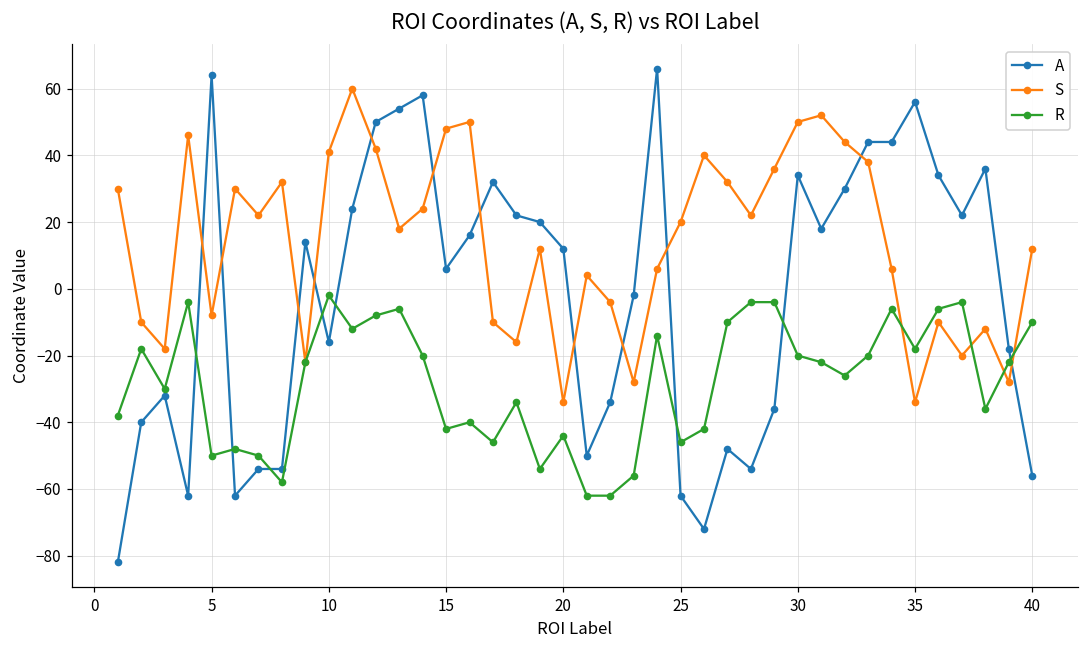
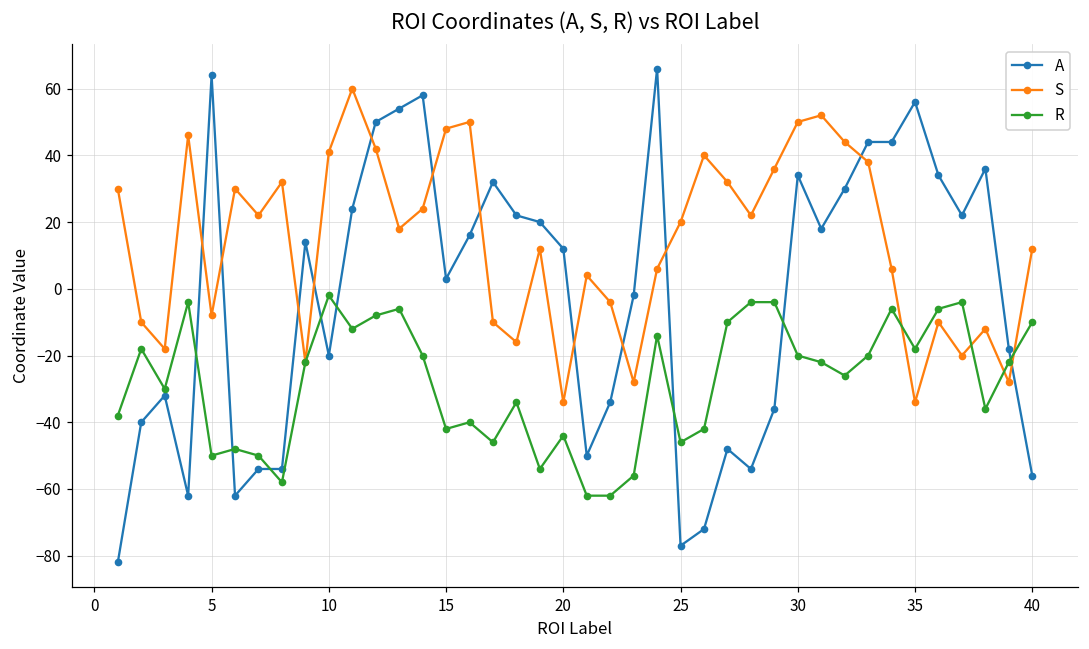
  {
    "A": {
      "5": 64,
-     "10": -16,
-     "15": 6,
+     "10": -20,
+     "15": 3,
      "20": 12,
-     "25": -62,
+     "25": -77,
      "30": 34,
      "35": 56,
      "40": -56
    },
    "S": {
      "5": -8,
      "10": 41,
      "15": 48,
      "20": -34,
      "25": 20,
      "30": 50,
      "35": -34,
      "40": 12
    },
    "R": {
      "5": -50,
      "10": -2,
      "15": -42,
      "20": -44,
      "25": -46,
      "30": -20,
      "35": -18,
      "40": -10
    }
  }
